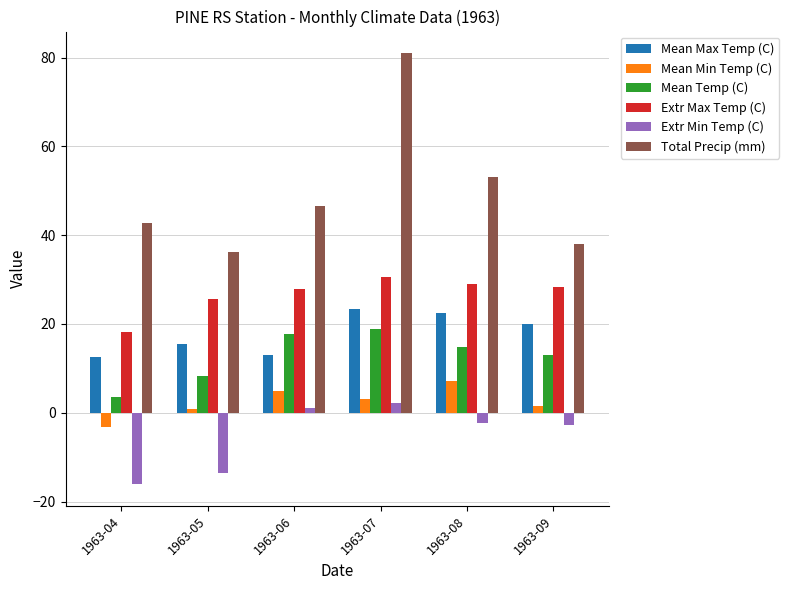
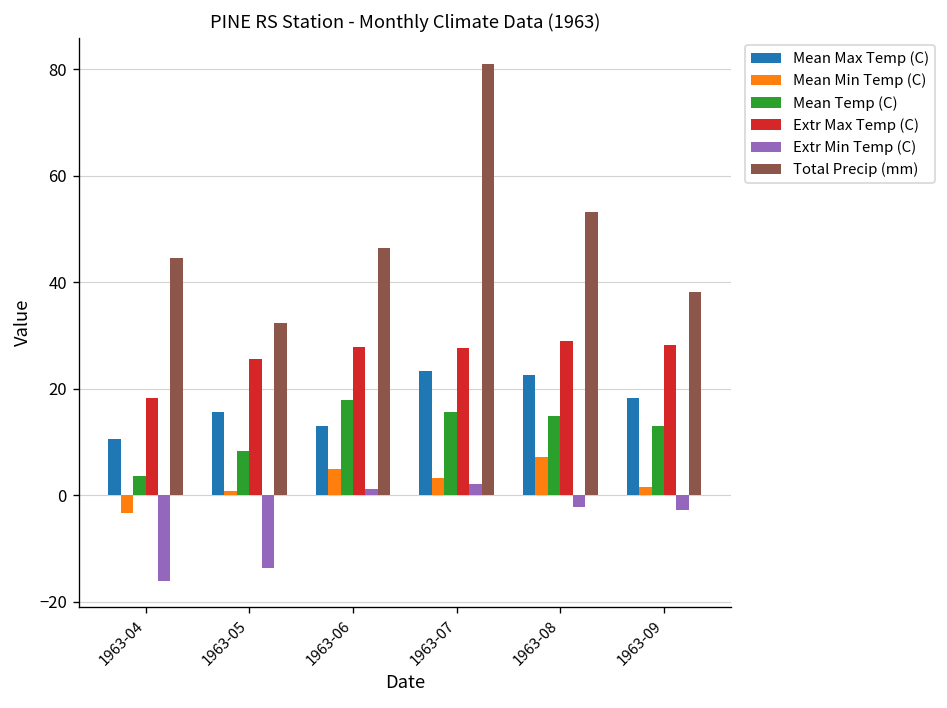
  {
    "Mean Max Temp (C)": {
-     "1963-04": 13,
+     "1963-04": 11,
      "1963-05": 16,
      "1963-06": 13,
      "1963-07": 23,
      "1963-08": 23,
-     "1963-09": 20
+     "1963-09": 18
    },
    "Mean Min Temp (C)": {
      "1963-04": -3,
      "1963-05": 1,
      "1963-06": 5,
      "1963-07": 3,
      "1963-08": 7,
      "1963-09": 2
    },
    "Mean Temp (C)": {
      "1963-04": 4,
      "1963-05": 8,
      "1963-06": 18,
-     "1963-07": 19,
+     "1963-07": 16,
      "1963-08": 15,
      "1963-09": 13
    },
    "Extr Max Temp (C)": {
      "1963-04": 18,
      "1963-05": 26,
      "1963-06": 28,
-     "1963-07": 31,
+     "1963-07": 28,
      "1963-08": 29,
      "1963-09": 28
    },
    "Extr Min Temp (C)": {
      "1963-04": -16,
      "1963-05": -14,
      "1963-06": 1,
      "1963-07": 2,
      "1963-08": -2,
      "1963-09": -3
    },
    "Total Precip (mm)": {
-     "1963-04": 43,
-     "1963-05": 36,
+     "1963-04": 45,
+     "1963-05": 32,
      "1963-06": 47,
      "1963-07": 81,
      "1963-08": 53,
      "1963-09": 38
    }
  }
